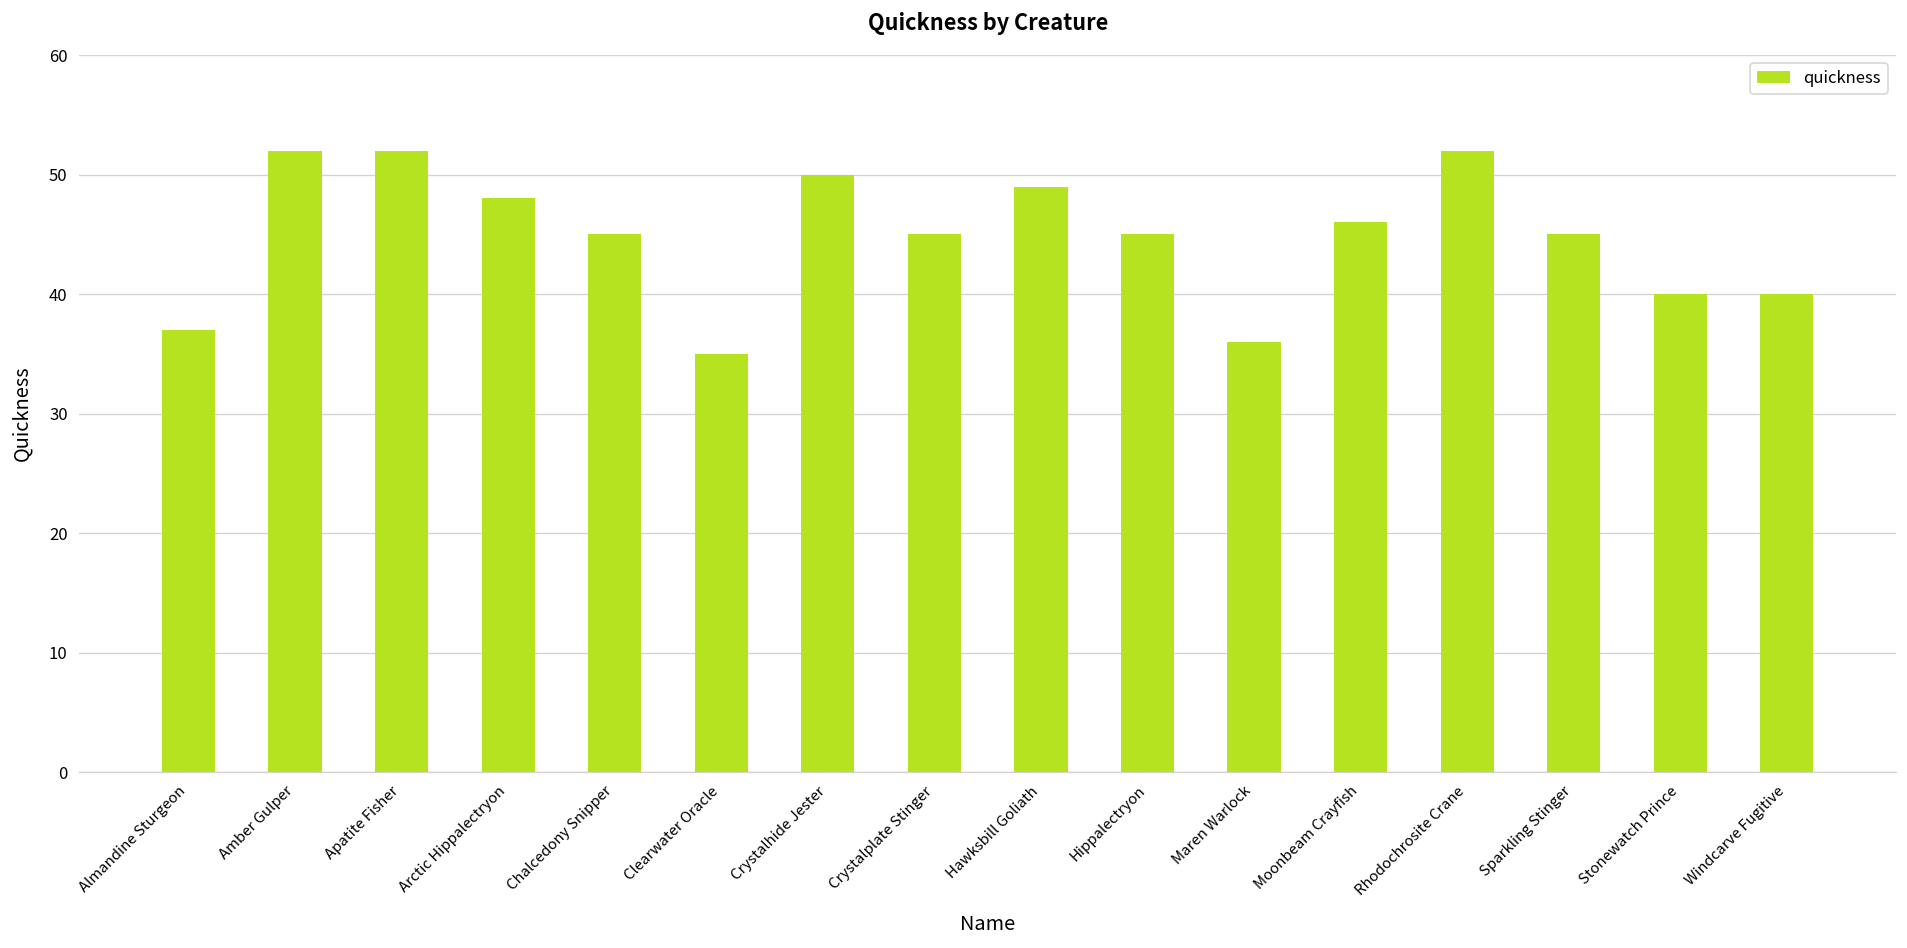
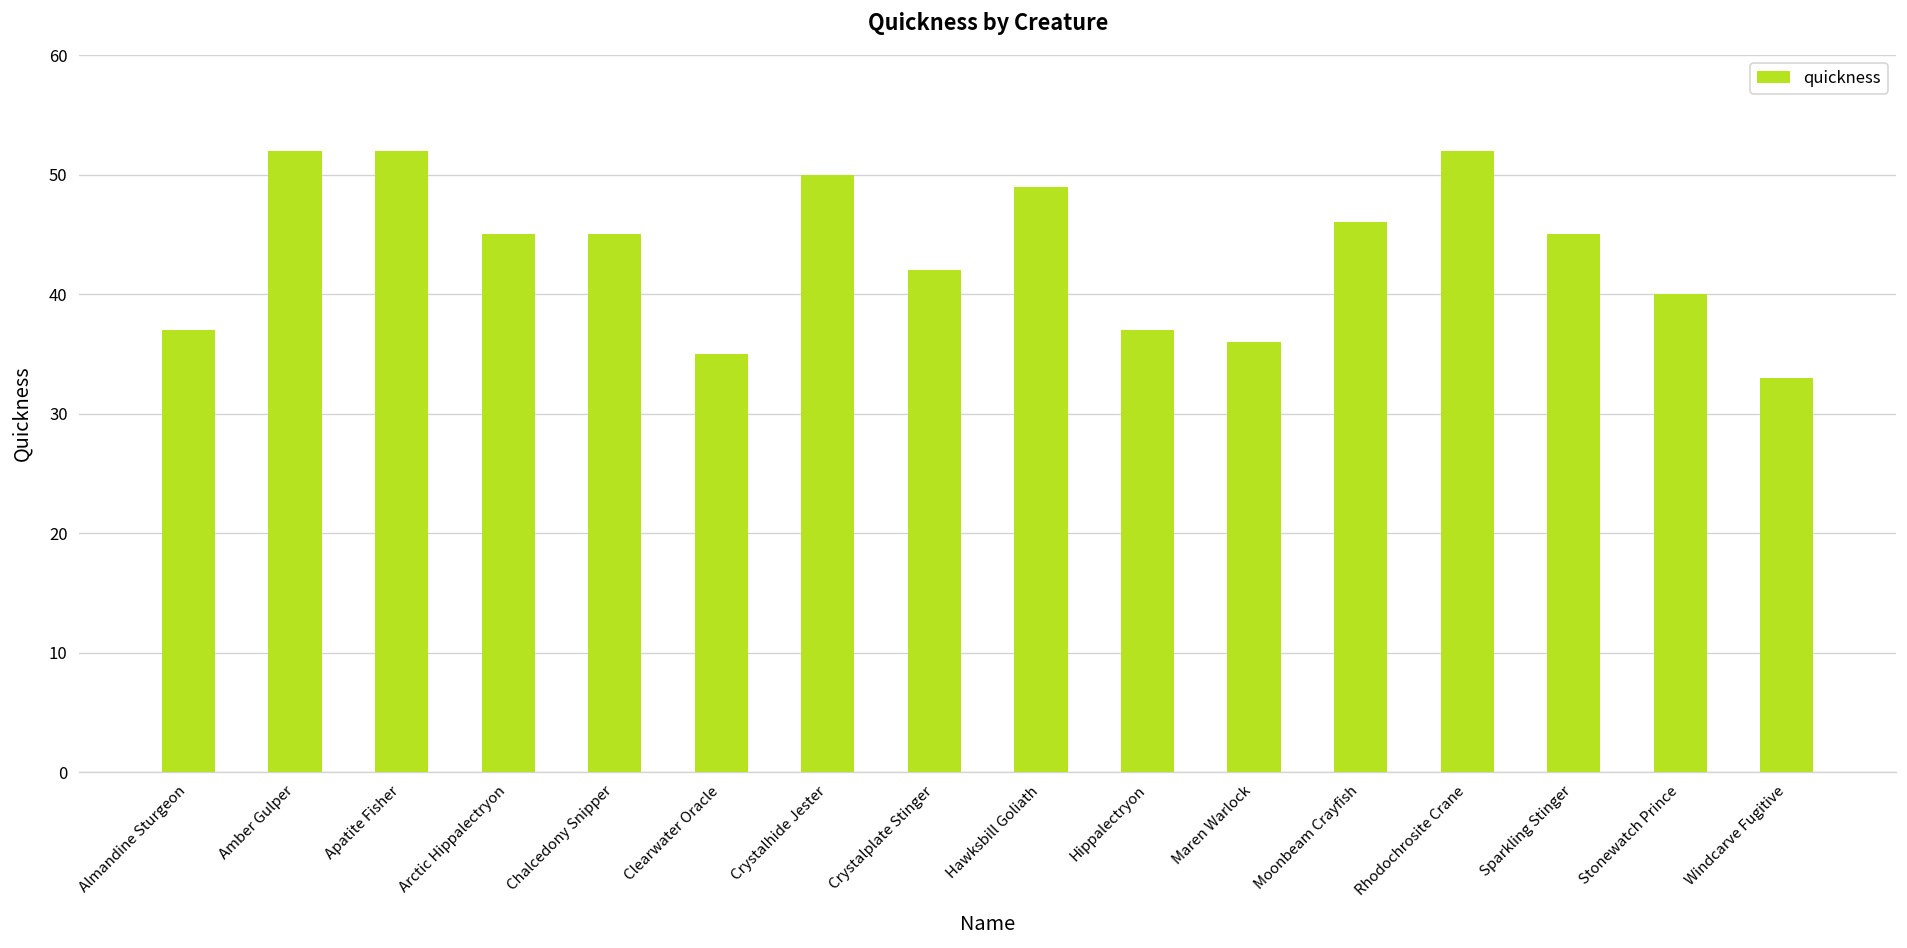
  {
    "Almandine Sturgeon": 37,
    "Amber Gulper": 52,
    "Apatite Fisher": 52,
-   "Arctic Hippalectryon": 48,
+   "Arctic Hippalectryon": 45,
    "Chalcedony Snipper": 45,
    "Clearwater Oracle": 35,
    "Crystalhide Jester": 50,
-   "Crystalplate Stinger": 45,
+   "Crystalplate Stinger": 42,
    "Hawksbill Goliath": 49,
-   "Hippalectryon": 45,
+   "Hippalectryon": 37,
    "Maren Warlock": 36,
    "Moonbeam Crayfish": 46,
    "Rhodochrosite Crane": 52,
    "Sparkling Stinger": 45,
    "Stonewatch Prince": 40,
-   "Windcarve Fugitive": 40
+   "Windcarve Fugitive": 33
  }
